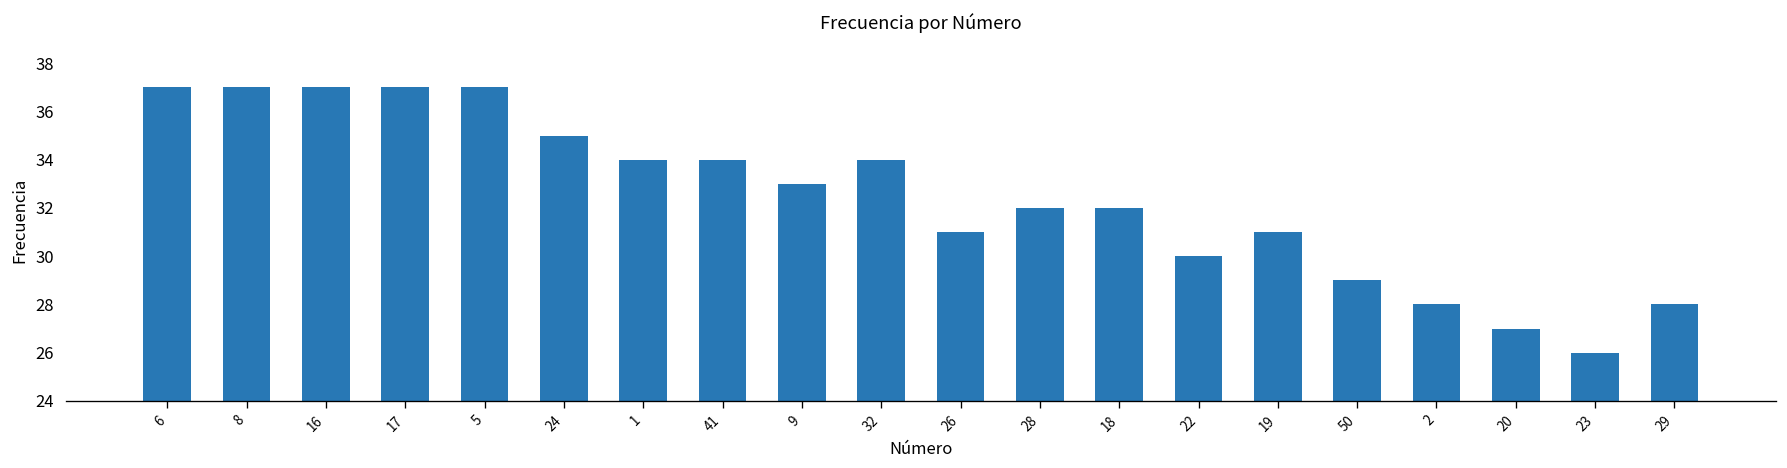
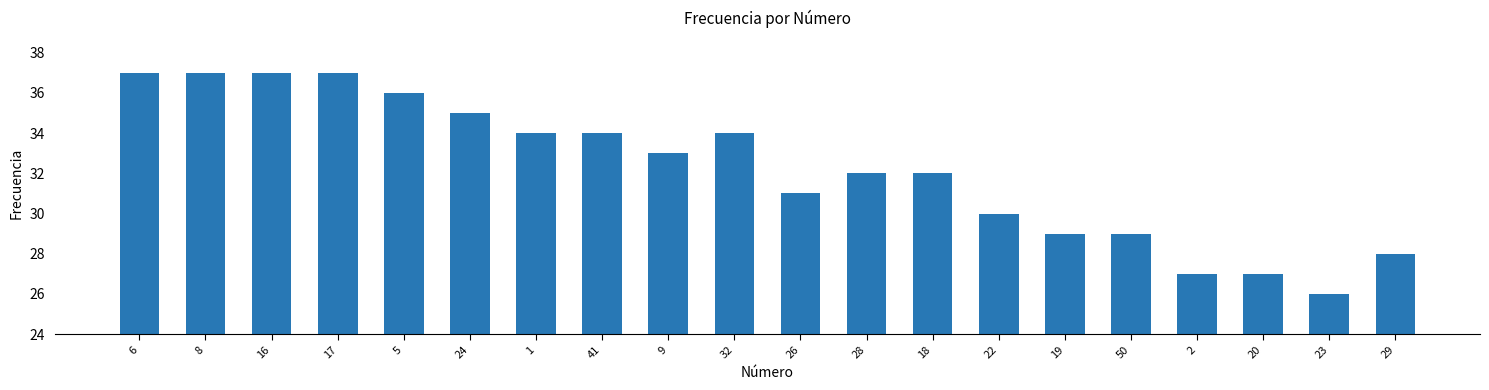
  {
    "6": 37,
    "8": 37,
    "16": 37,
    "17": 37,
-   "5": 37,
+   "5": 36,
    "24": 35,
    "1": 34,
    "41": 34,
    "9": 33,
    "32": 34,
    "26": 31,
    "28": 32,
    "18": 32,
    "22": 30,
-   "19": 31,
+   "19": 29,
    "50": 29,
-   "2": 28,
+   "2": 27,
    "20": 27,
    "23": 26,
    "29": 28
  }
